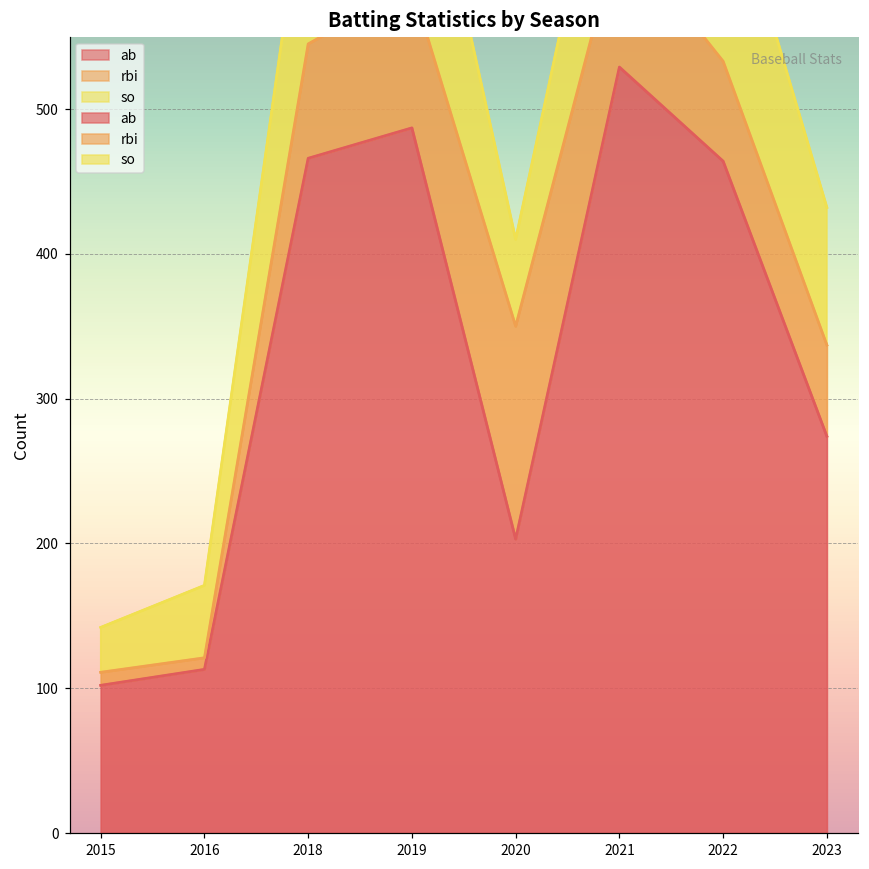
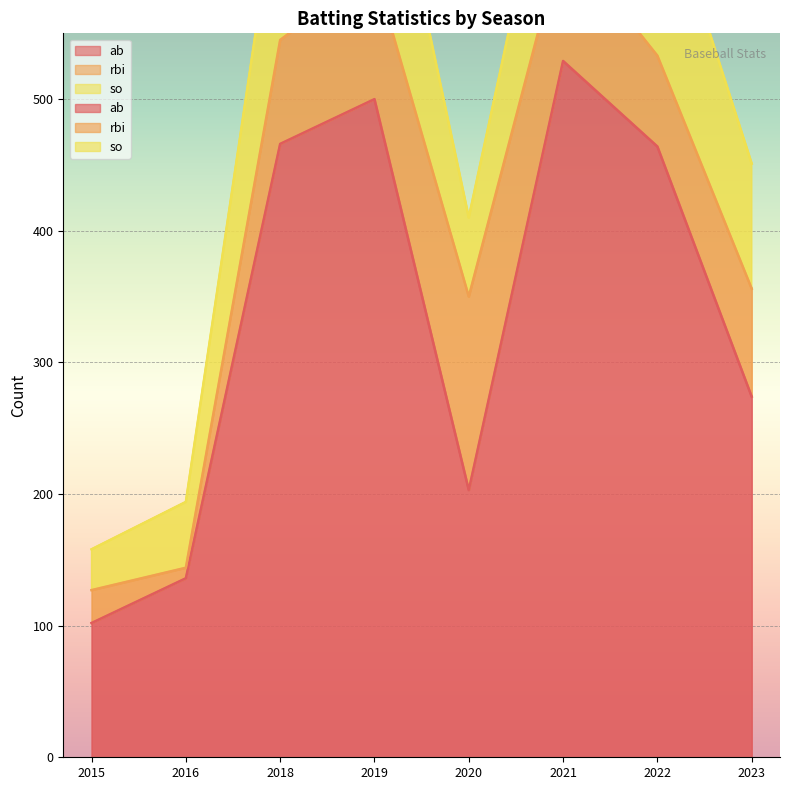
  {
    "ab": {
      "2015": 102,
-     "2016": 113,
+     "2016": 136,
      "2018": 466,
-     "2019": 487,
+     "2019": 500,
      "2020": 203,
      "2021": 529,
      "2022": 464,
      "2023": 274
    },
    "rbi": {
-     "2015": 9,
+     "2015": 25,
      "2016": 8,
      "2018": 79,
      "2020": 147,
      "2022": 69,
-     "2023": 63
+     "2023": 82
    },
    "so": {
      "2015": 31,
      "2016": 50,
      "2020": 60,
      "2023": 95
    }
  }
